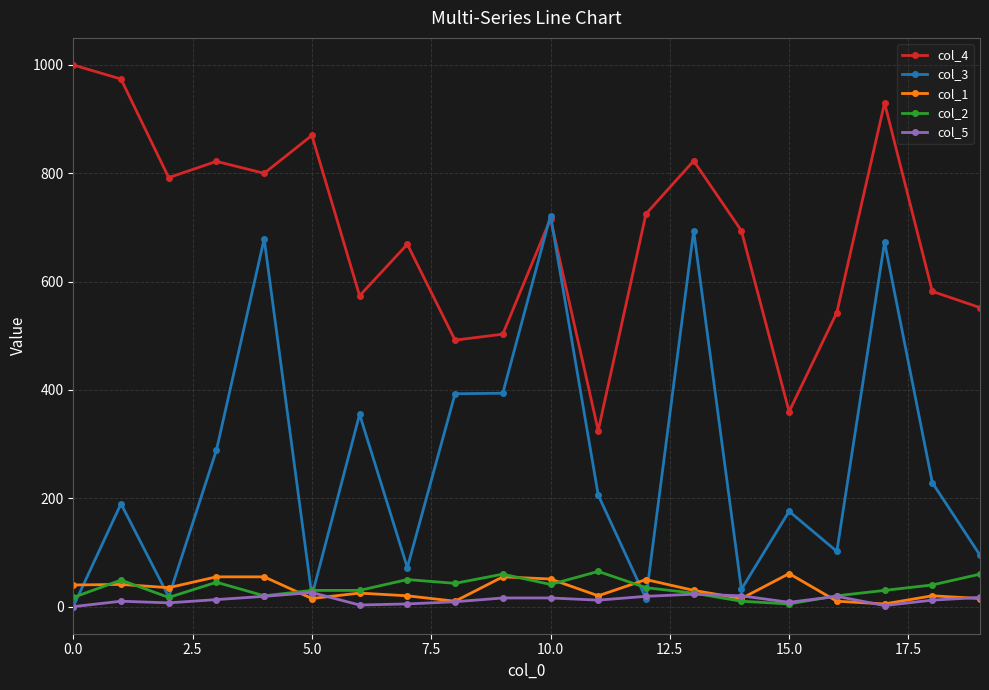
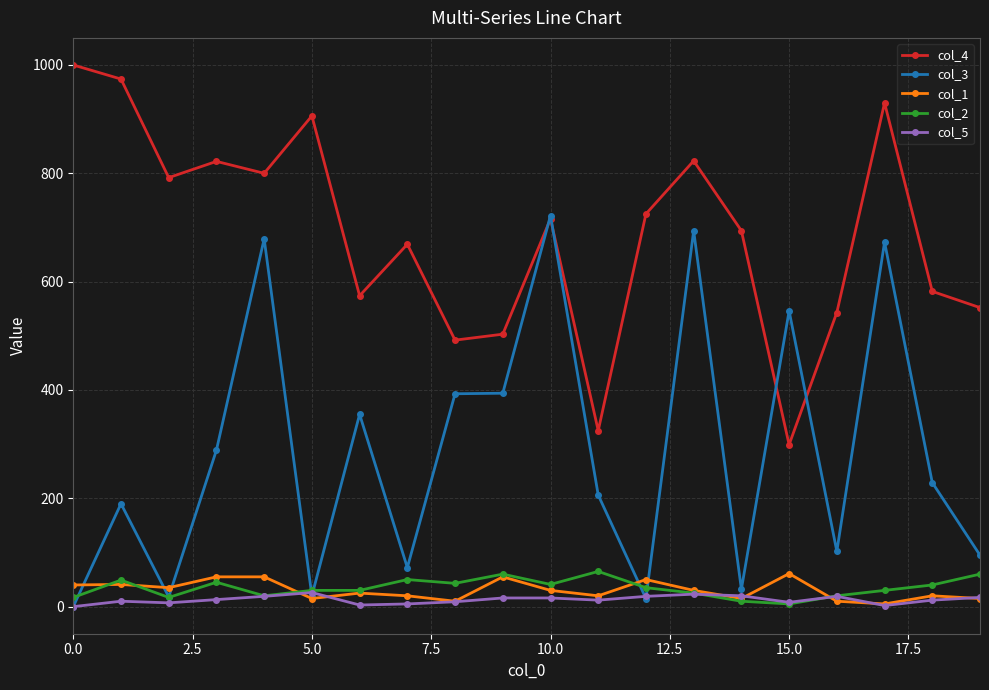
  {
    "col_4": {
      "0.0": 1000,
-     "5.0": 870,
+     "5.0": 910,
      "10.0": 720,
-     "15.0": 360
+     "15.0": 300
    },
    "col_3": {
      "5.0": 20,
      "10.0": 720,
-     "15.0": 180
+     "15.0": 550
    },
    "col_1": {
      "0.0": 40,
      "5.0": 20,
-     "10.0": 50,
+     "10.0": 30,
      "15.0": 60
    },
    "col_2": {
      "0.0": 20,
      "10.0": 40
    },
    "col_5": {
      "10.0": 20
    }
  }
